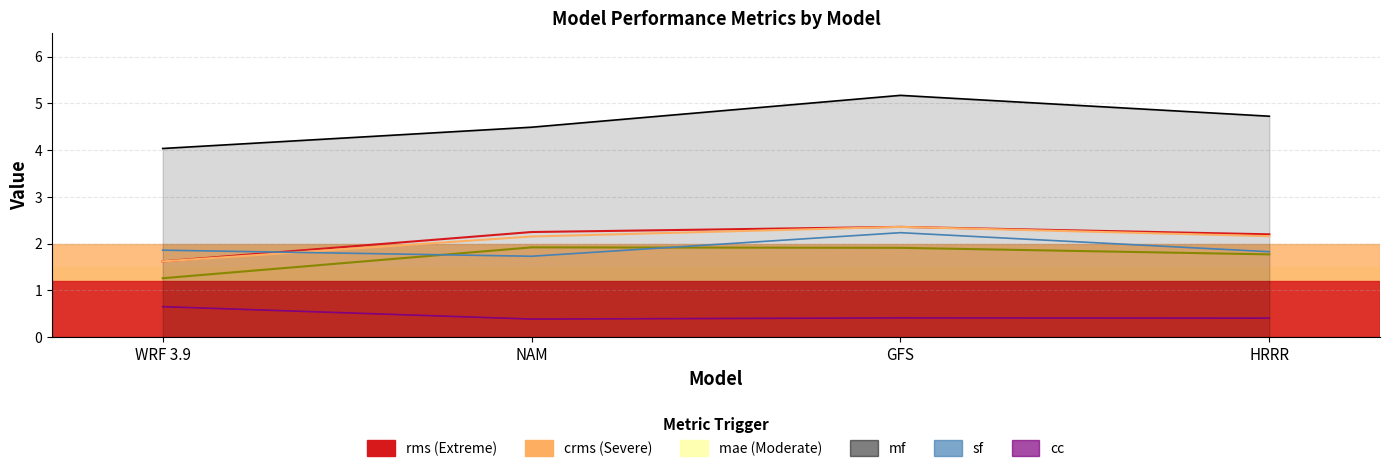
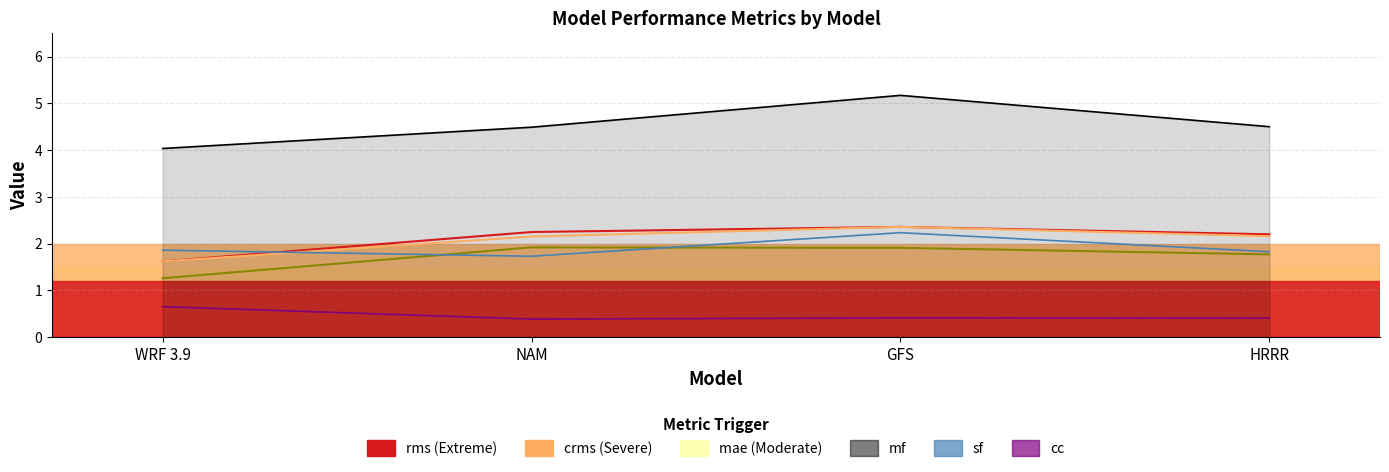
  {
    "mf": {
      "WRF 3.9": 4.0,
      "NAM": 4.5,
      "GFS": 5.2,
-     "HRRR": 4.7
+     "HRRR": 4.5
    }
  }
